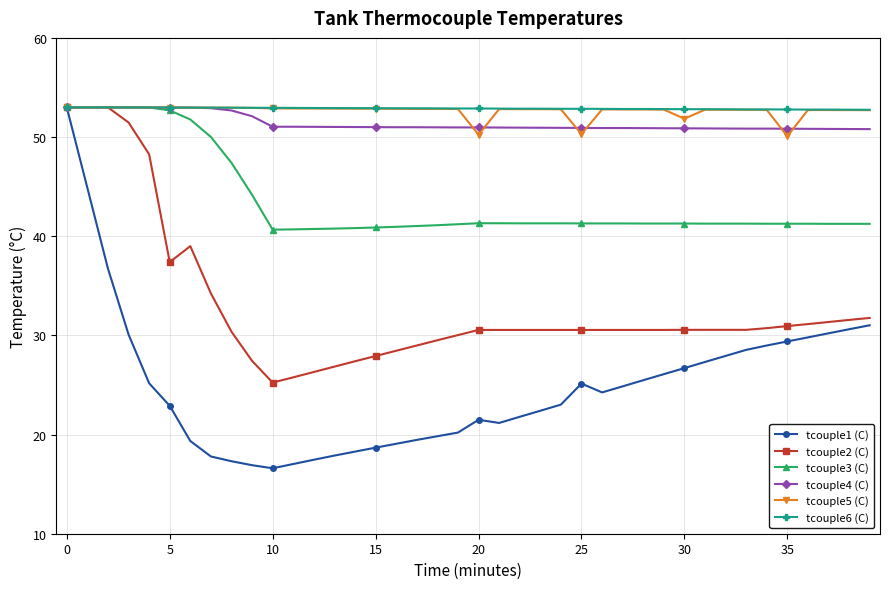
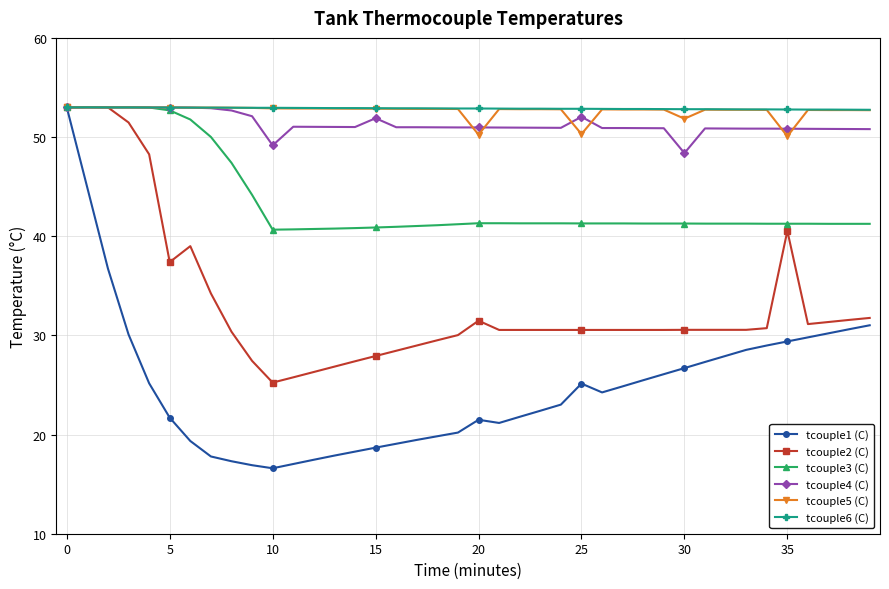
  {
    "tcouple1 (C)": {
-     "5": 23,
+     "5": 22,
      "10": 17,
      "15": 19,
      "20": 21,
      "25": 25,
      "30": 27,
      "35": 29
    },
    "tcouple2 (C)": {
      "5": 37,
      "10": 25,
      "15": 28,
-     "20": 30.6,
+     "20": 31.5,
      "25": 31,
      "30": 31,
-     "35": 31
+     "35": 41
    },
    "tcouple4 (C)": {
-     "10": 51,
-     "15": 51,
+     "10": 49,
+     "15": 52,
      "20": 51,
-     "25": 51,
-     "30": 51,
+     "25": 52,
+     "30": 48,
      "35": 51
    },
    "tcouple5 (C)": {
      "20": 50,
      "25": 50,
      "30": 52,
      "35": 50
    }
  }
